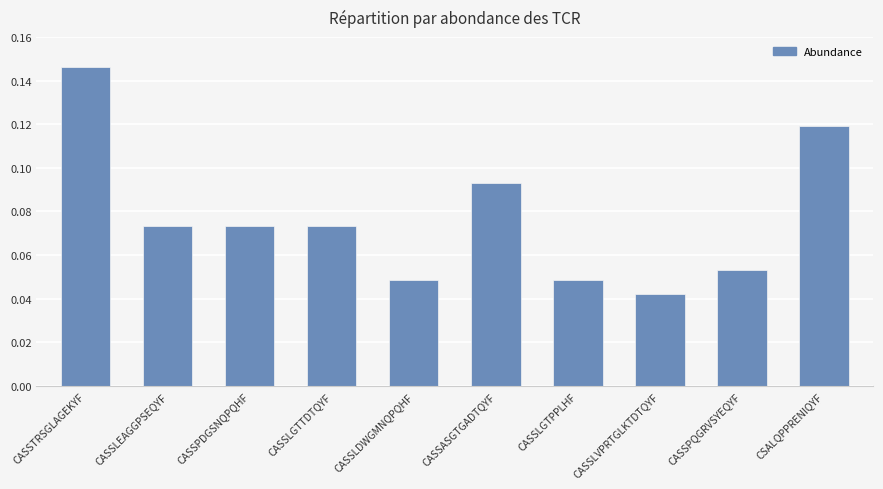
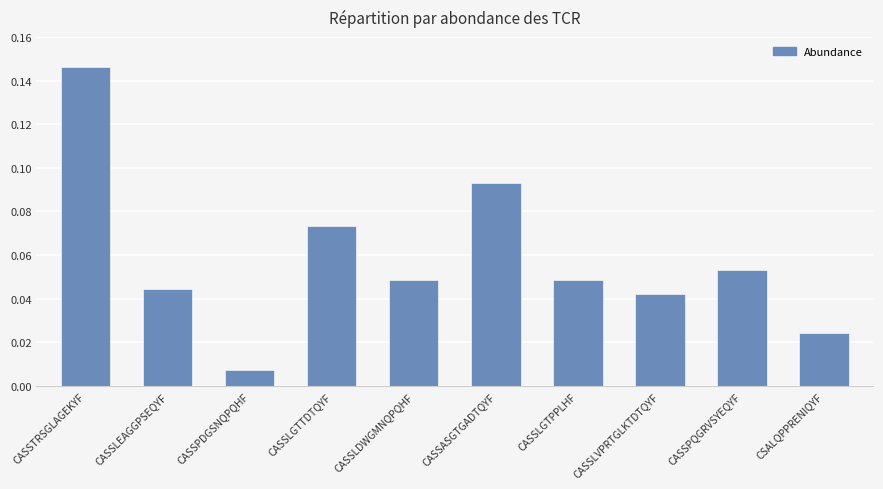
  {
    "CASSTRSGLAGEKYF": 0.146,
-   "CASSLEAGGPSEQYF": 0.073,
-   "CASSPDGSNQPQHF": 0.073,
+   "CASSLEAGGPSEQYF": 0.045,
+   "CASSPDGSNQPQHF": 0.007,
    "CASSLGTTDTQYF": 0.073,
    "CASSLDWGMNQPQHF": 0.049,
    "CASSASGTGADTQYF": 0.093,
    "CASSLGTPPLHF": 0.049,
    "CASSLVPRTGLKTDTQYF": 0.042,
    "CASSPQGRVSYEQYF": 0.053,
-   "CSALQPPRENIQYF": 0.119
+   "CSALQPPRENIQYF": 0.024
  }
